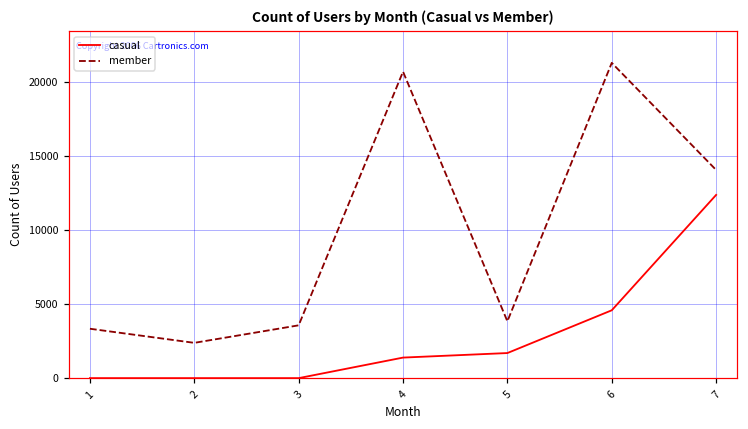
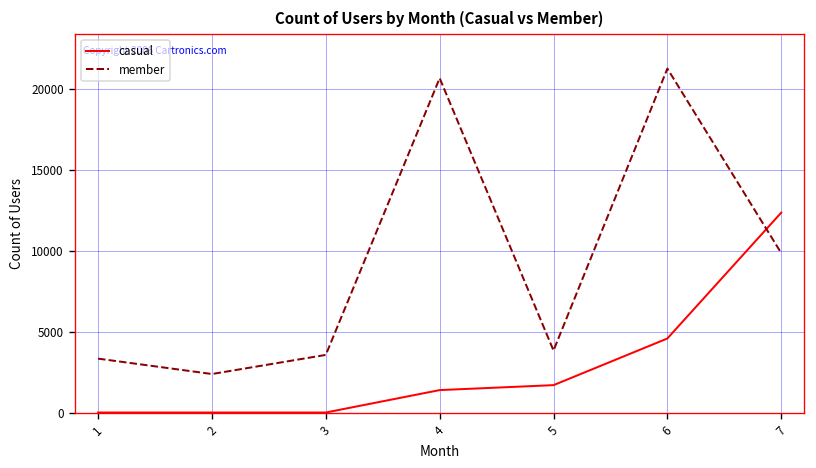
  {
    "casual": {
      "1": 0,
      "2": 0,
      "3": 0,
      "4": 1400,
      "5": 1700,
      "6": 4600,
      "7": 12400
    },
    "member": {
      "1": 3300,
      "2": 2400,
      "3": 3600,
      "4": 20700,
      "5": 3800,
      "6": 21300,
-     "7": 14000
+     "7": 9900
    }
  }
